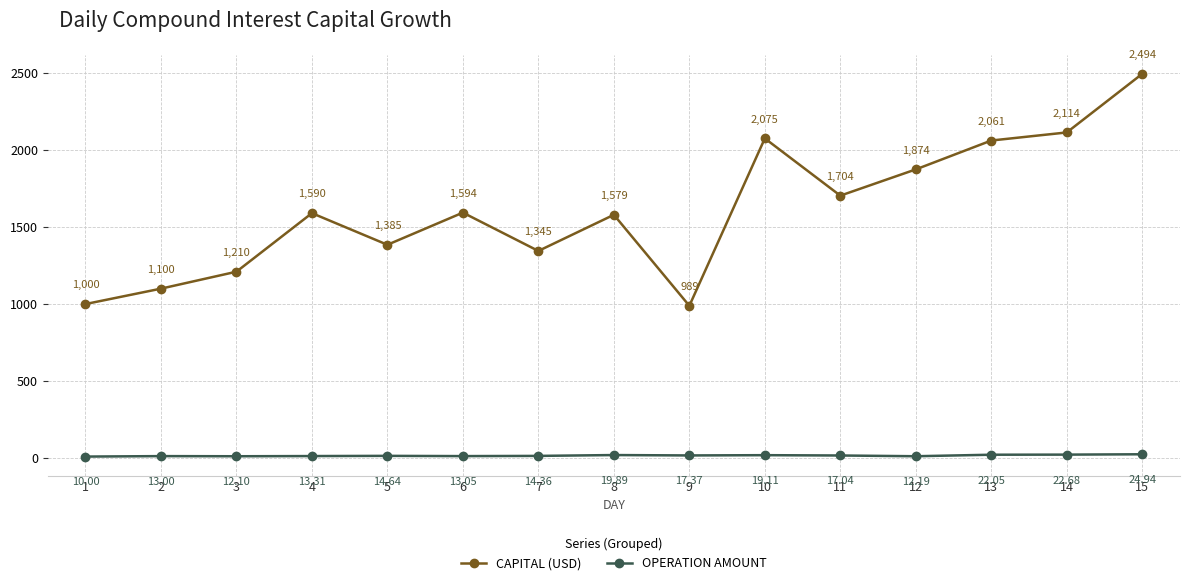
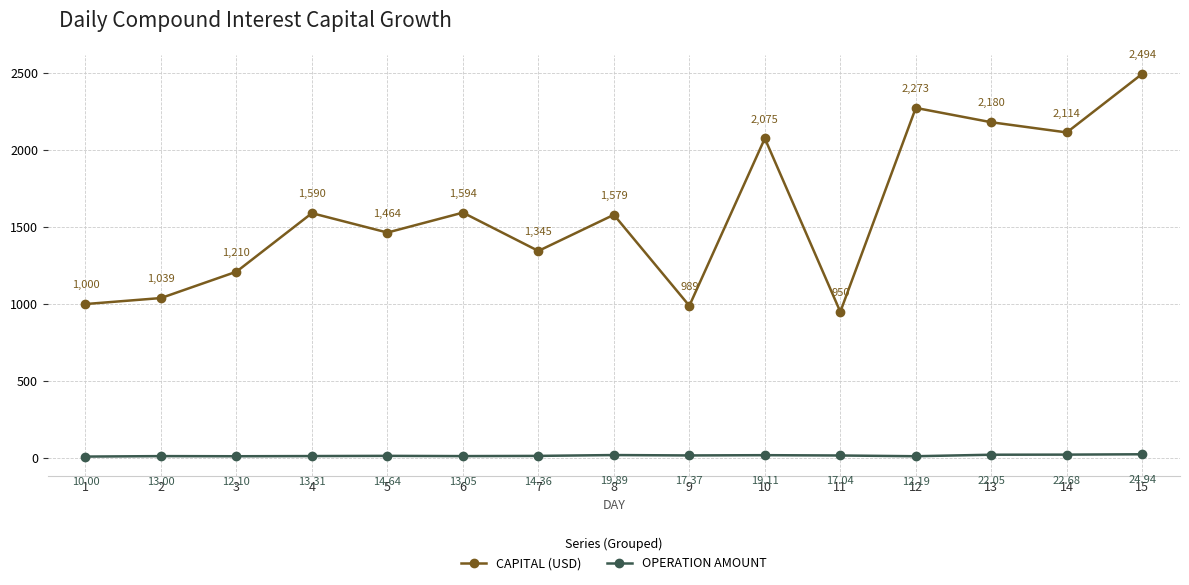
  {
    "CAPITAL (USD)": {
      "1": "1,000",
-     "2": "1,100",
+     "2": "1,039",
      "3": "1,210",
      "4": "1,590",
-     "5": "1,385",
+     "5": "1,464",
      "6": "1,594",
      "7": "1,345",
      "8": "1,579",
      "9": "989",
      "10": "2,075",
-     "11": "1,704",
-     "12": "1,874",
-     "13": "2,061",
+     "11": "950",
+     "12": "2,273",
+     "13": "2,180",
      "14": "2,114",
      "15": "2,494"
    },
    "OPERATION AMOUNT": {
      "1": "10.00",
      "2": "13.00",
      "3": "12.10",
      "4": "13.31",
      "5": "14.64",
      "6": "13.05",
      "7": "14.36",
      "8": "19.89",
      "9": "17.37",
      "10": "19.11",
      "11": "17.04",
      "12": "12.19",
      "13": "22.05",
      "14": "22.68",
      "15": "24.94"
    }
  }
